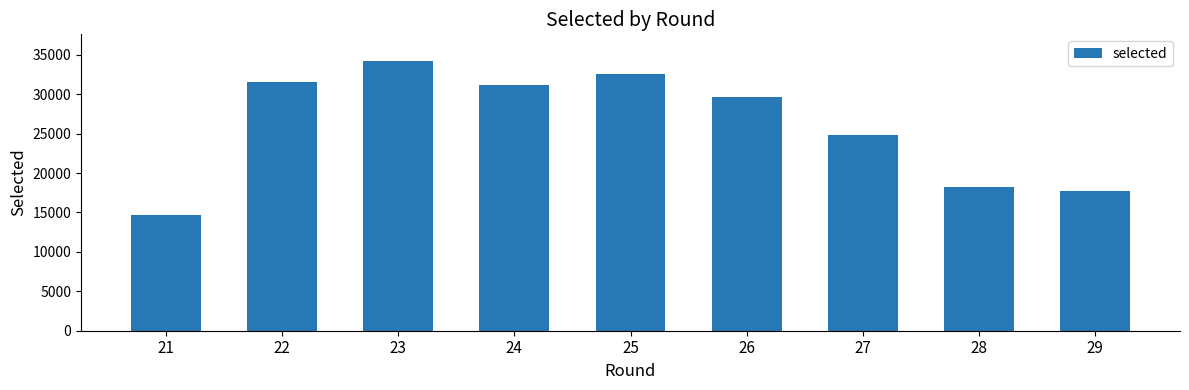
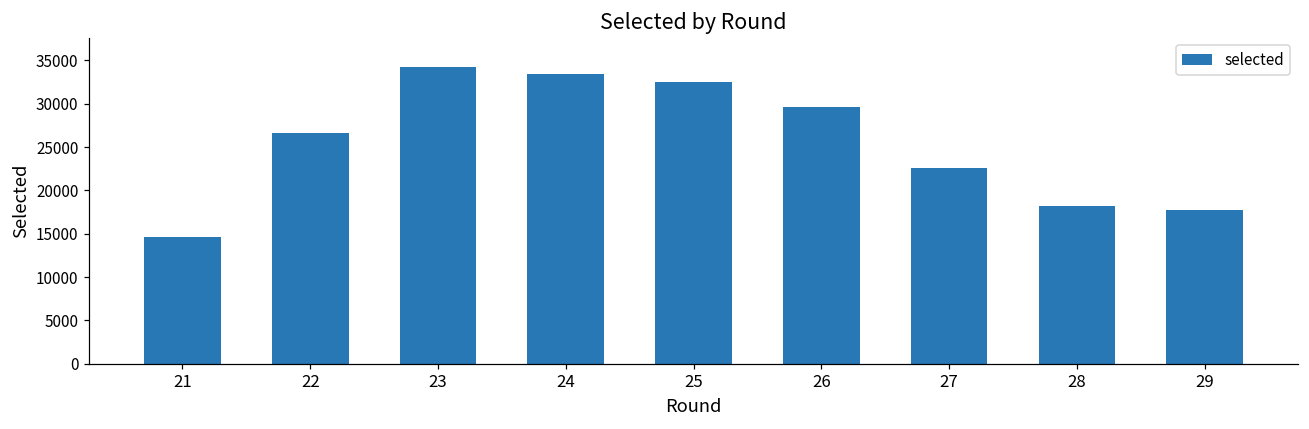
  {
    "21": 15000,
-   "22": 32000,
+   "22": 27000,
    "23": 34000,
-   "24": 31000,
+   "24": 33000,
    "25": 33000,
    "26": 30000,
-   "27": 25000,
+   "27": 23000,
    "28": 18000,
    "29": 18000
  }
